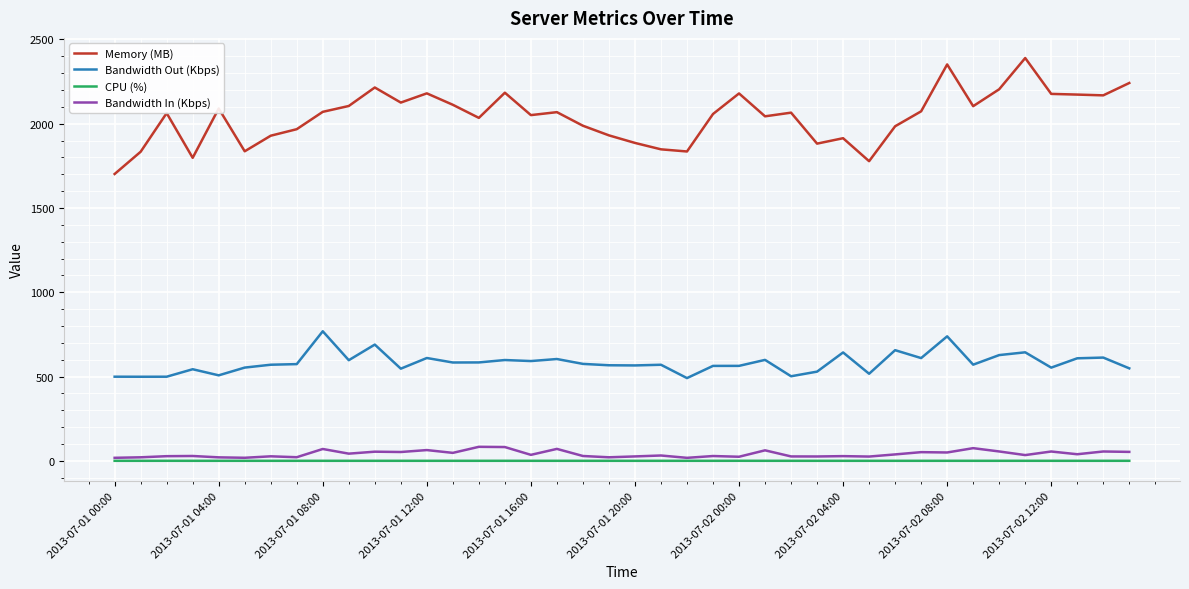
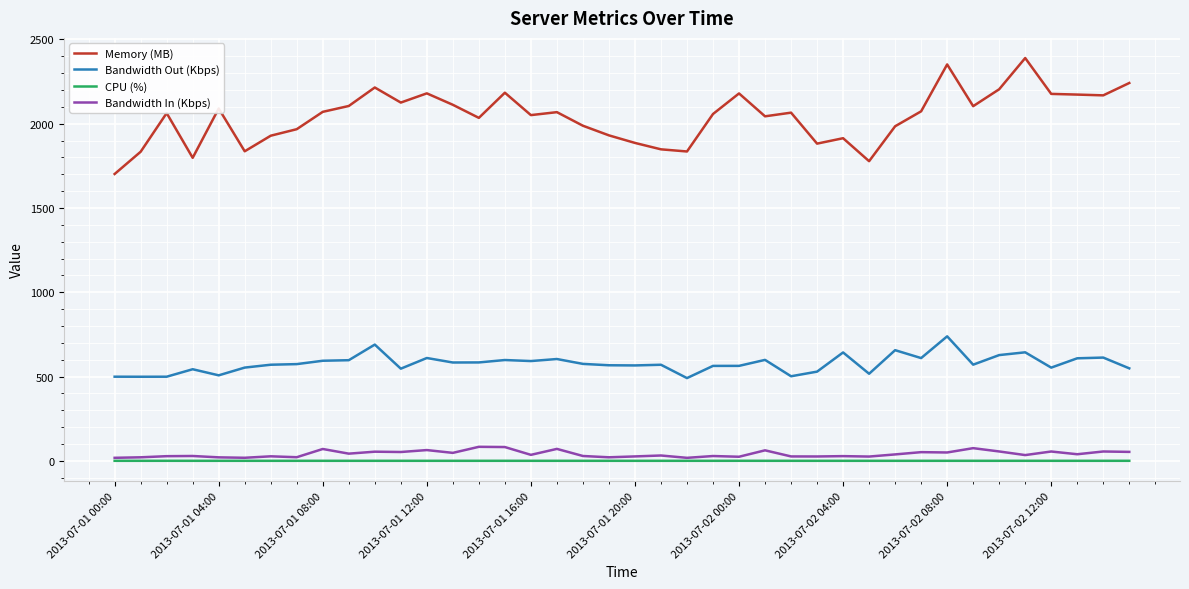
  {
    "Memory (MB)": {
      "2013-07-01 00:00": 1700,
      "2013-07-01 08:00": 2070,
      "2013-07-01 12:00": 2180,
      "2013-07-01 16:00": 2050,
      "2013-07-01 20:00": 1890,
      "2013-07-02 00:00": 2180,
      "2013-07-02 04:00": 1910,
      "2013-07-02 08:00": 2350,
      "2013-07-02 12:00": 2180
    },
    "Bandwidth Out (Kbps)": {
      "2013-07-01 00:00": 500,
      "2013-07-01 04:00": 510,
-     "2013-07-01 08:00": 770,
+     "2013-07-01 08:00": 590,
      "2013-07-01 12:00": 610,
      "2013-07-01 16:00": 590,
      "2013-07-01 20:00": 570,
      "2013-07-02 00:00": 560,
      "2013-07-02 04:00": 640,
      "2013-07-02 08:00": 740,
      "2013-07-02 12:00": 550
    },
    "CPU (%)": {
      "2013-07-01 00:00": 0,
      "2013-07-01 04:00": 0,
      "2013-07-01 08:00": 0,
      "2013-07-01 12:00": 0,
      "2013-07-01 16:00": 0,
      "2013-07-01 20:00": 0,
      "2013-07-02 00:00": 0,
      "2013-07-02 04:00": 0,
      "2013-07-02 08:00": 0,
      "2013-07-02 12:00": 0
    },
    "Bandwidth In (Kbps)": {
      "2013-07-01 00:00": 20,
      "2013-07-01 04:00": 20,
      "2013-07-01 08:00": 70,
      "2013-07-01 12:00": 60,
      "2013-07-01 16:00": 40,
      "2013-07-01 20:00": 30,
      "2013-07-02 00:00": 20,
      "2013-07-02 04:00": 30,
      "2013-07-02 08:00": 50,
      "2013-07-02 12:00": 60
    }
  }
